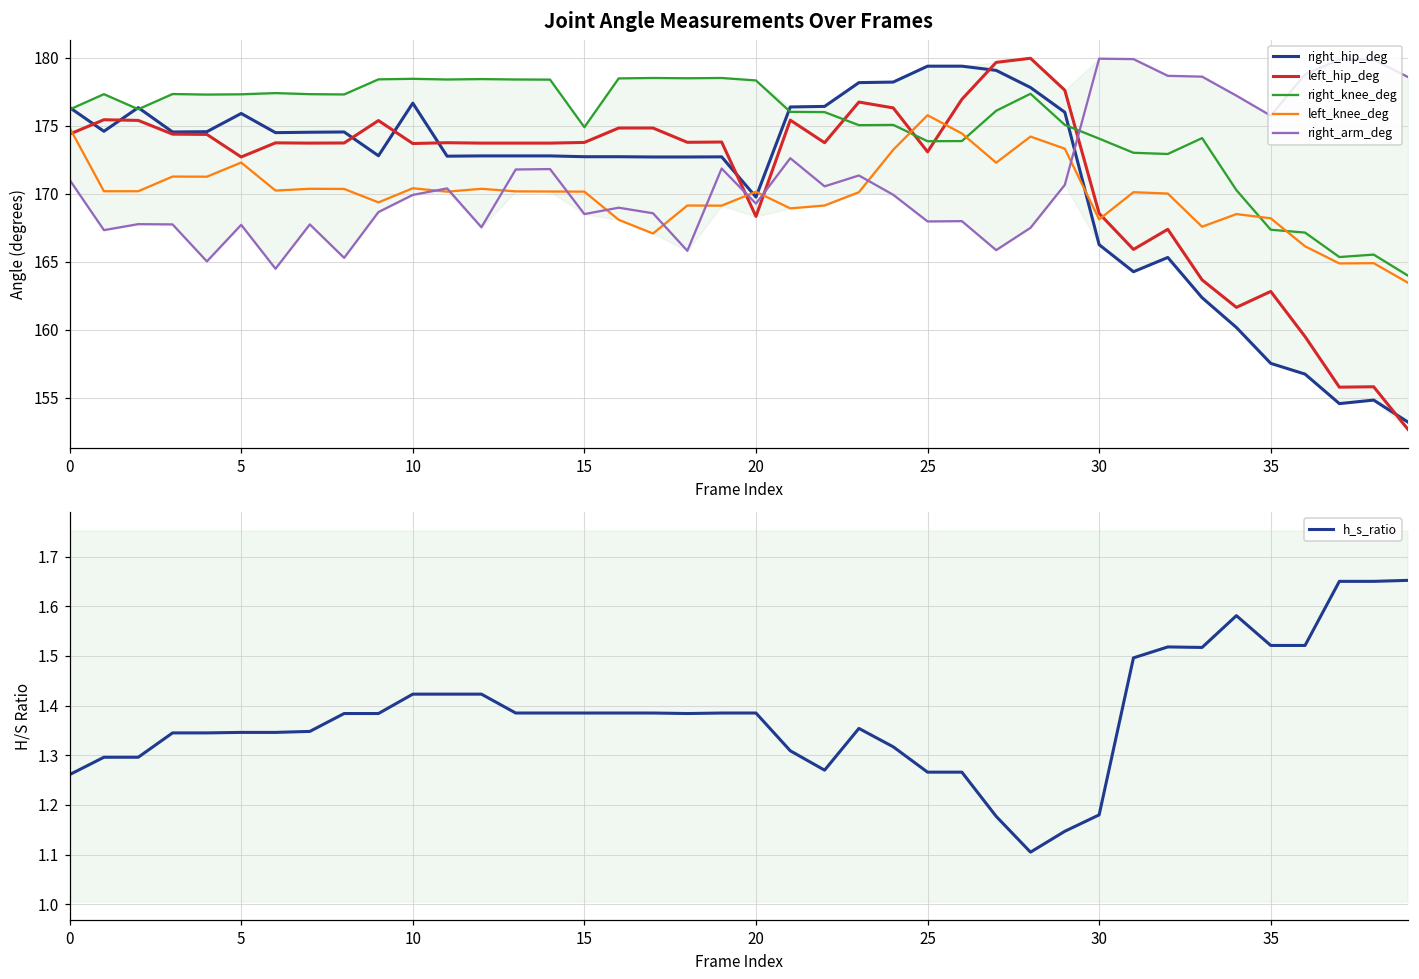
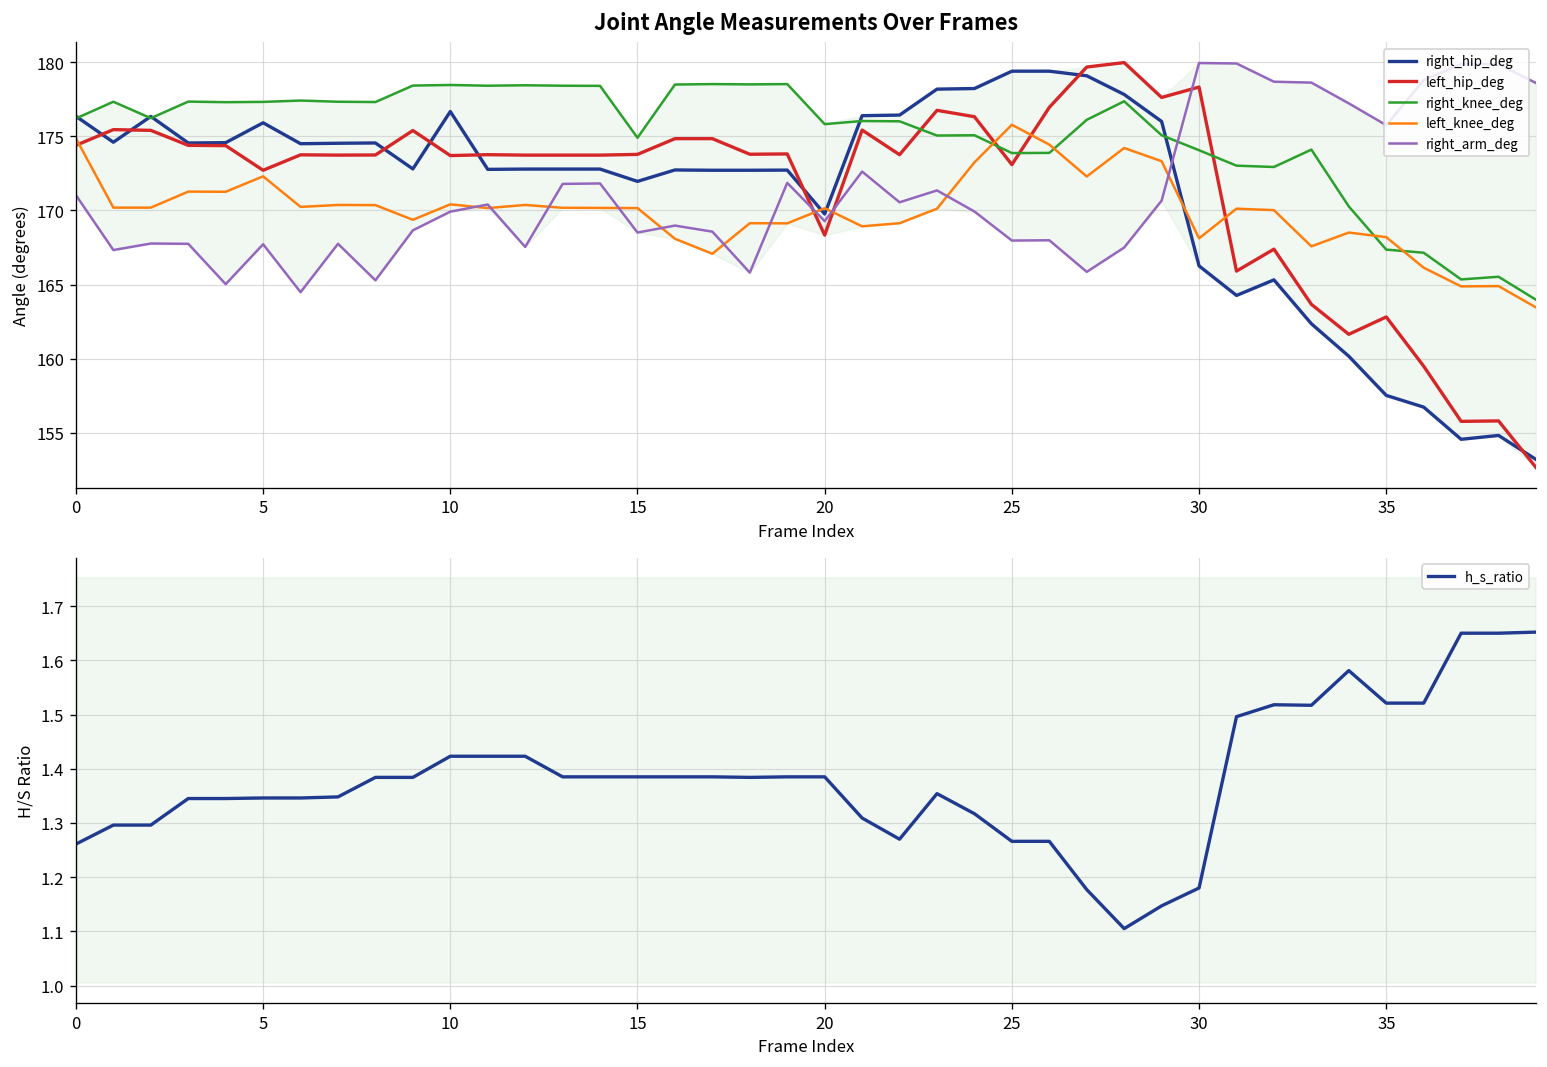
  {
    "Joint Angle Measurements Over Frames": {
      "right_hip_deg": {
        "5": 175.9,
        "10": 176.7,
-       "15": 172.7,
+       "15": 172.0,
        "20": 169.8,
        "30": 166.3,
        "35": 157.5
      },
      "left_hip_deg": {
        "0": 174.4,
        "5": 172.7,
        "10": 173.7,
        "15": 173.8,
        "20": 168.3,
        "25": 173.1,
-       "30": 168.6,
+       "30": 178.3,
        "35": 162.8
      },
      "right_knee_deg": {
-       "20": 178.3,
+       "20": 175.8,
        "25": 173.9,
        "30": 174.1,
        "35": 167.4
      },
      "left_knee_deg": {
        "0": 174.9,
        "5": 172.3,
        "10": 170.4,
        "15": 170.2,
        "20": 170.2,
        "25": 175.8,
        "30": 168.1,
        "35": 168.2
      },
      "right_arm_deg": {
        "0": 171.0,
        "5": 167.7,
        "10": 169.9,
        "15": 168.5,
        "20": 169.3,
        "25": 168.0
      }
    }
  }
